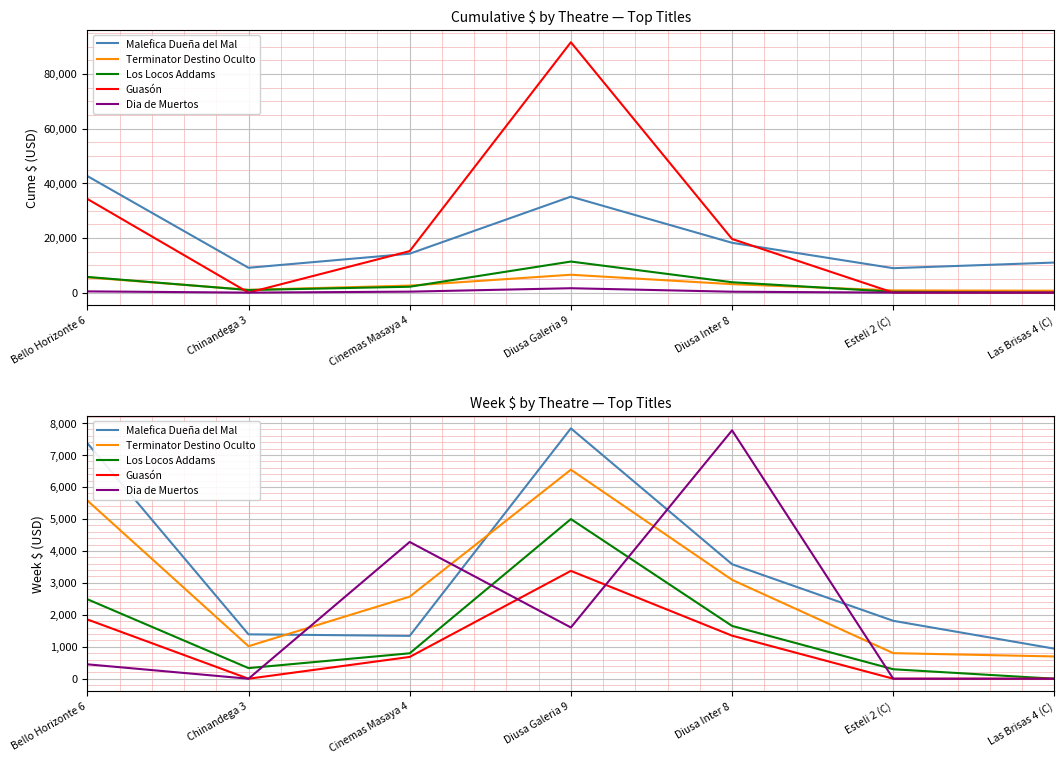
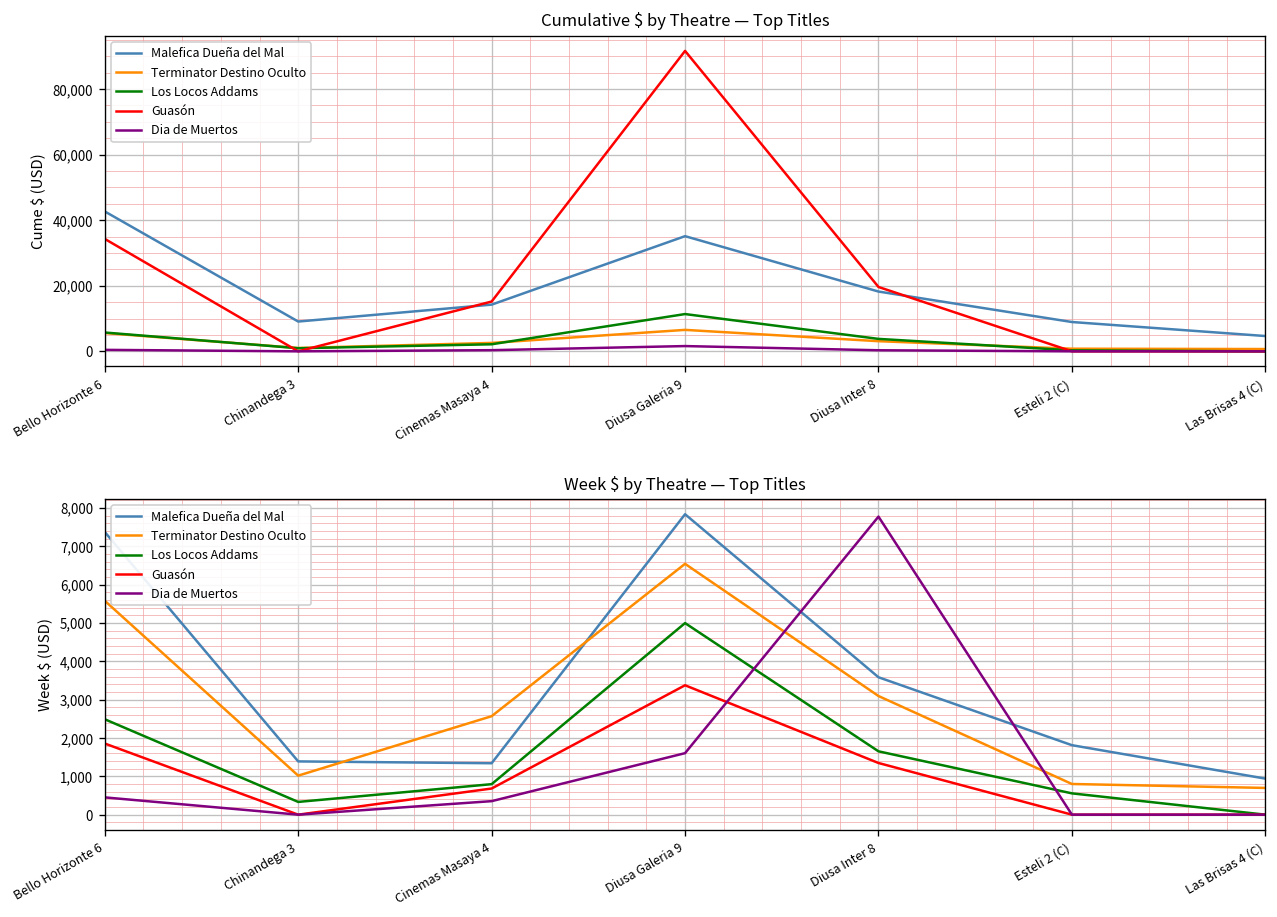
  {
    "Cumulative $ by Theatre — Top Titles": {
      "Malefica Dueña del Mal": {
        "Bello Horizonte 6": "43,000",
        "Chinandega 3": "9,000",
        "Diusa Galeria 9": "35,000",
        "Diusa Inter 8": "18,000",
        "Esteli 2 (C)": "9,000",
-       "Las Brisas 4 (C)": "11,000"
+       "Las Brisas 4 (C)": "5,000"
      },
      "Terminator Destino Oculto": {
        "Diusa Galeria 9": "7,000"
      },
      "Los Locos Addams": {
        "Diusa Galeria 9": "11,000"
      },
      "Guasón": {
        "Bello Horizonte 6": "34,000",
        "Diusa Galeria 9": "92,000",
        "Diusa Inter 8": "20,000"
      },
      "Dia de Muertos": {
        "Bello Horizonte 6": "0",
        "Cinemas Masaya 4": "0",
        "Diusa Galeria 9": "2,000",
        "Diusa Inter 8": "0"
      }
    },
    "Week $ by Theatre — Top Titles": {
      "Malefica Dueña del Mal": {
        "Bello Horizonte 6": "7,400",
        "Chinandega 3": "1,400",
        "Cinemas Masaya 4": "1,300",
        "Diusa Galeria 9": "7,800",
        "Diusa Inter 8": "3,600",
        "Esteli 2 (C)": "1,800",
        "Las Brisas 4 (C)": "900"
      },
      "Terminator Destino Oculto": {
        "Bello Horizonte 6": "5,600",
        "Chinandega 3": "1,000",
        "Cinemas Masaya 4": "2,600",
        "Diusa Galeria 9": "6,500",
        "Diusa Inter 8": "3,100",
        "Esteli 2 (C)": "800",
        "Las Brisas 4 (C)": "700"
      },
      "Los Locos Addams": {
        "Bello Horizonte 6": "2,500",
        "Chinandega 3": "300",
        "Cinemas Masaya 4": "800",
        "Diusa Galeria 9": "5,000",
        "Diusa Inter 8": "1,700",
-       "Esteli 2 (C)": "300"
+       "Esteli 2 (C)": "600"
      },
      "Guasón": {
        "Bello Horizonte 6": "1,900",
        "Cinemas Masaya 4": "700",
        "Diusa Galeria 9": "3,400",
        "Diusa Inter 8": "1,300"
      },
      "Dia de Muertos": {
        "Bello Horizonte 6": "500",
-       "Cinemas Masaya 4": "4,300",
+       "Cinemas Masaya 4": "400",
        "Diusa Galeria 9": "1,600",
        "Diusa Inter 8": "7,800"
      }
    }
  }
